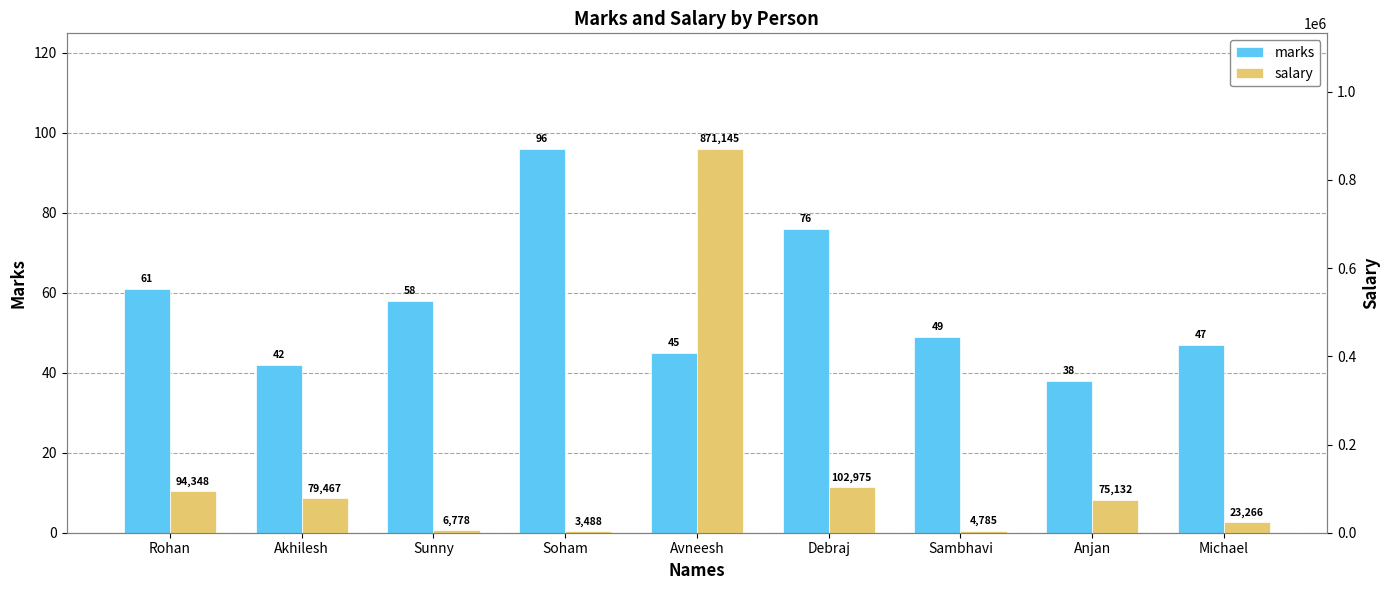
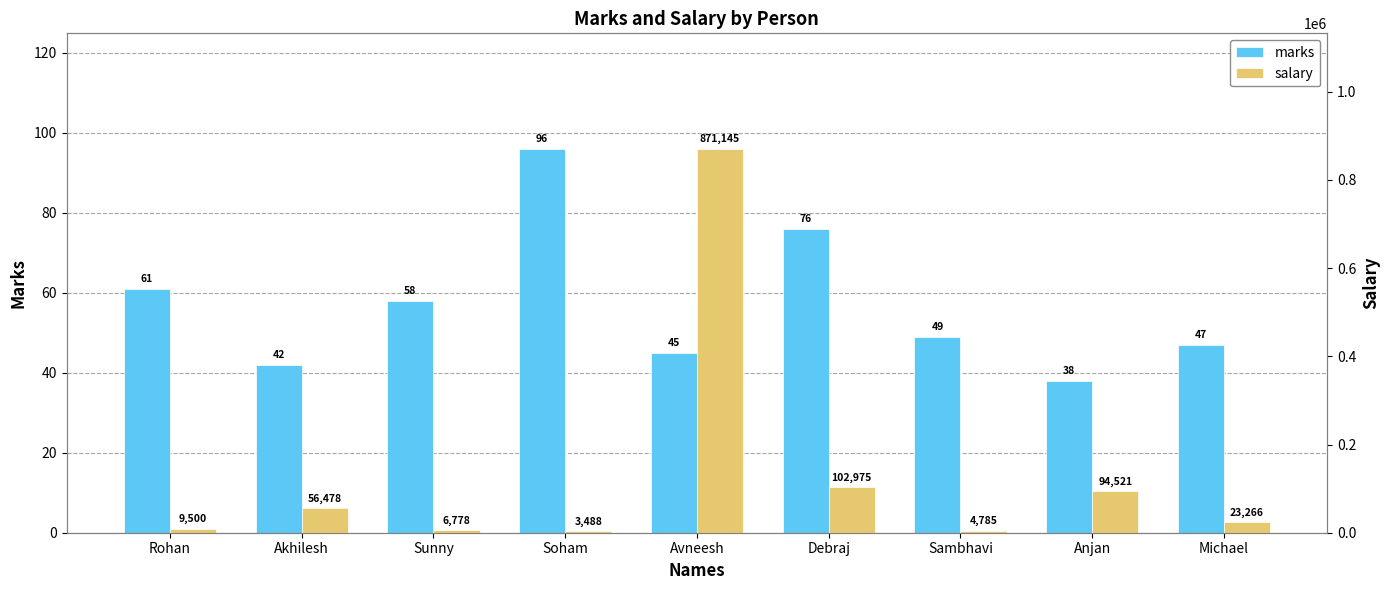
  {
    "marks": {
      "Rohan": "61",
      "Akhilesh": "42",
      "Sunny": "58",
      "Soham": "96",
      "Avneesh": "45",
      "Debraj": "76",
      "Sambhavi": "49",
      "Anjan": "38",
      "Michael": "47"
    },
    "salary": {
-     "Rohan": "94,348",
-     "Akhilesh": "79,467",
+     "Rohan": "9,500",
+     "Akhilesh": "56,478",
      "Sunny": "6,778",
      "Soham": "3,488",
      "Avneesh": "871,145",
      "Debraj": "102,975",
      "Sambhavi": "4,785",
-     "Anjan": "75,132",
+     "Anjan": "94,521",
      "Michael": "23,266"
    }
  }
